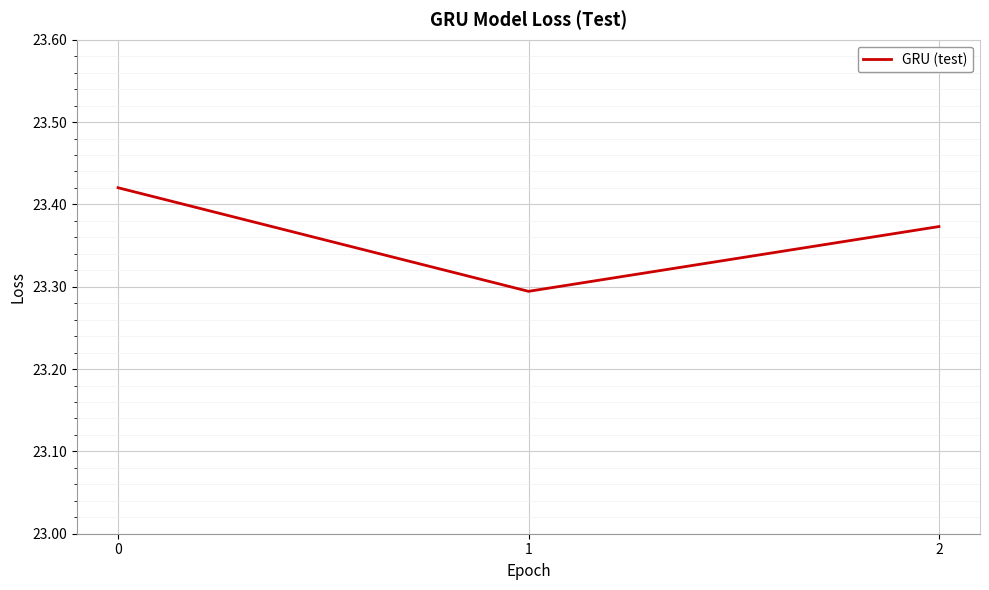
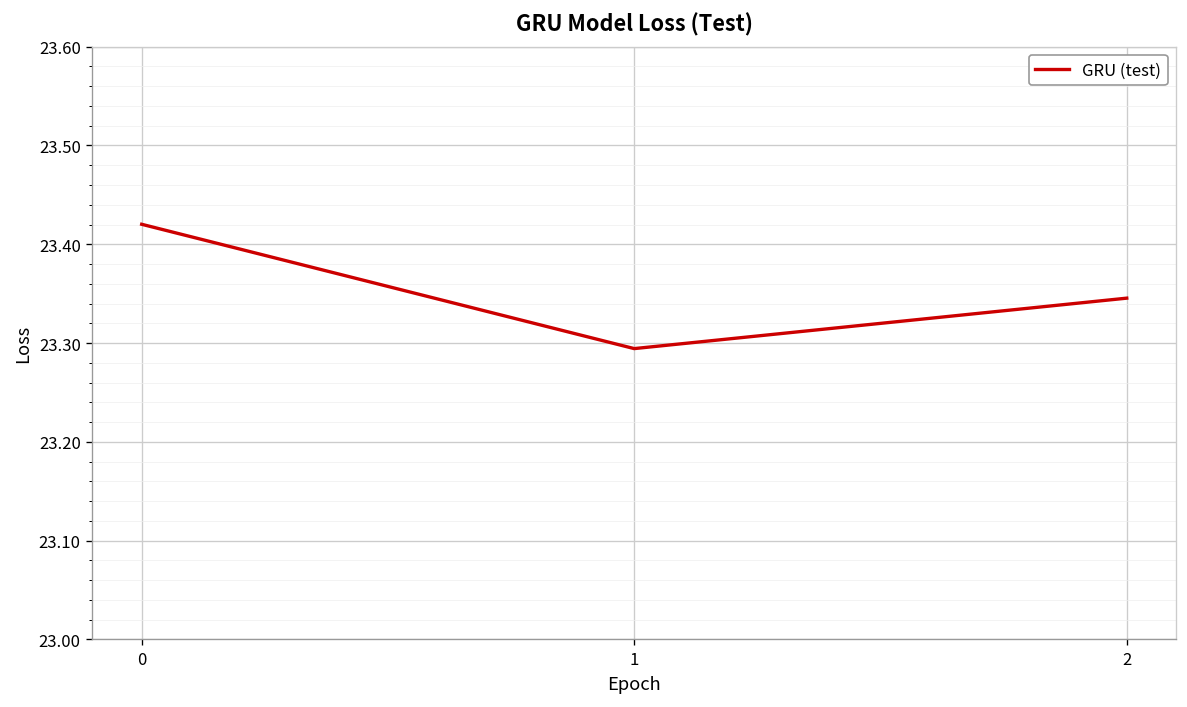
  {
    "0": 23.42,
    "1": 23.29,
-   "2": 23.37
+   "2": 23.35
  }
